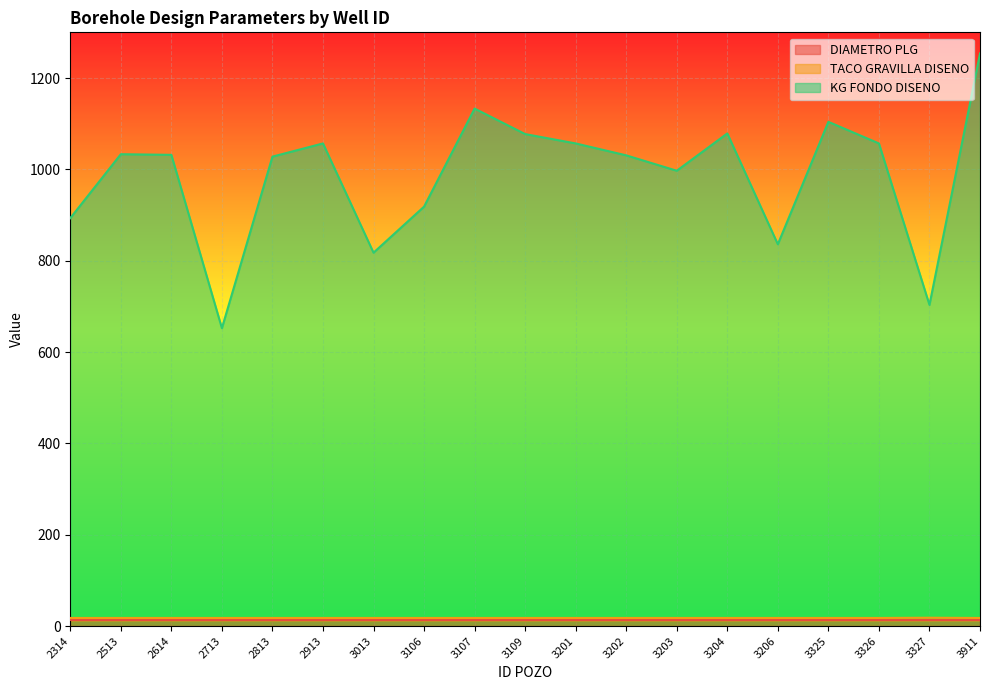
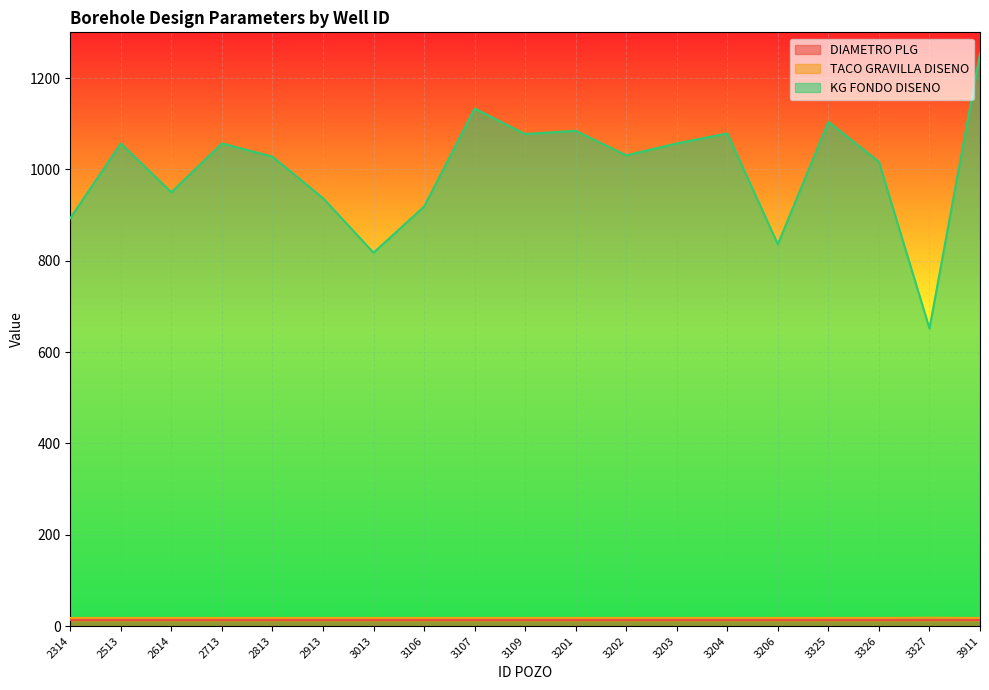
  {
    "DIAMETRO PLG": {
      "3327": 10
    },
    "TACO GRAVILLA DISENO": {
      "3327": 10
    },
    "KG FONDO DISENO": {
      "2314": 880,
-     "2513": 1020,
-     "2614": 1010,
-     "2713": 630,
+     "2513": 1040,
+     "2614": 930,
+     "2713": 1040,
      "2813": 1010,
-     "2913": 1040,
+     "2913": 920,
      "3013": 800,
      "3106": 900,
      "3107": 1120,
      "3109": 1060,
-     "3201": 1040,
+     "3201": 1070,
      "3202": 1010,
-     "3203": 980,
+     "3203": 1040,
      "3204": 1060,
      "3206": 820,
      "3325": 1090,
-     "3326": 1040,
-     "3327": 690,
+     "3326": 1000,
+     "3327": 630,
      "3911": 1240
    }
  }
